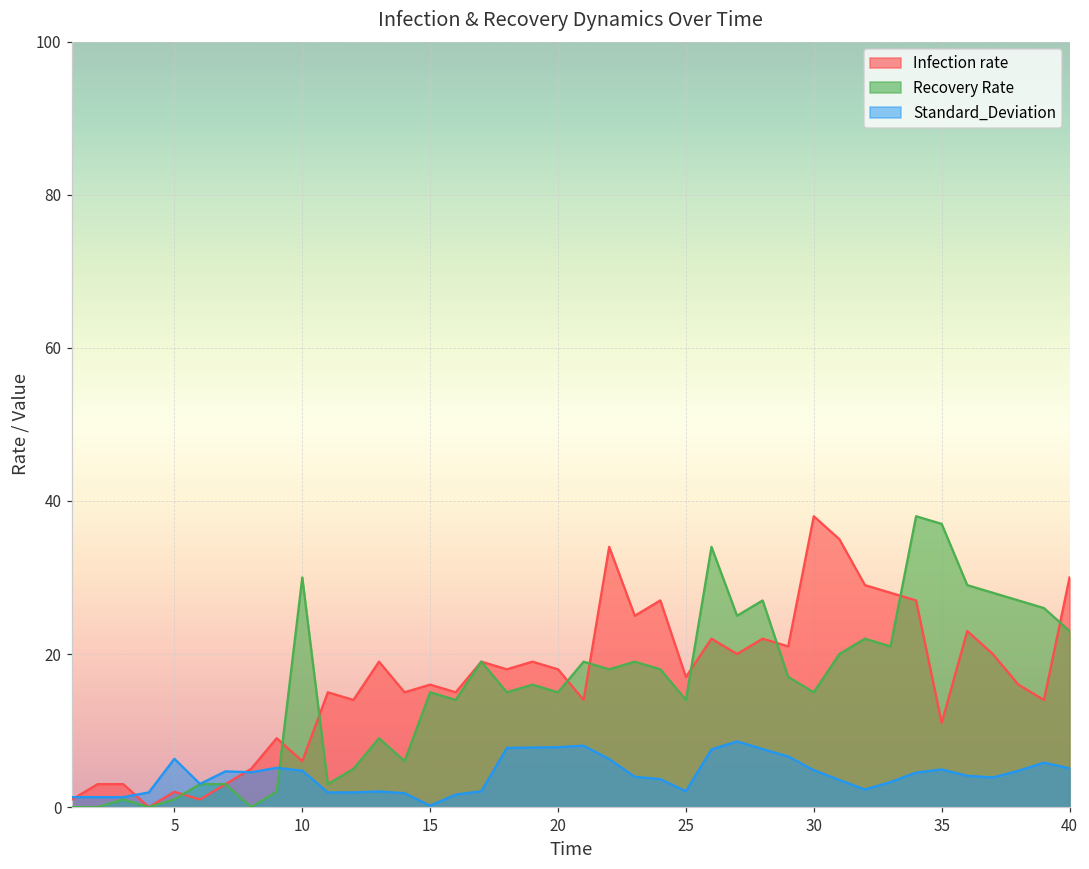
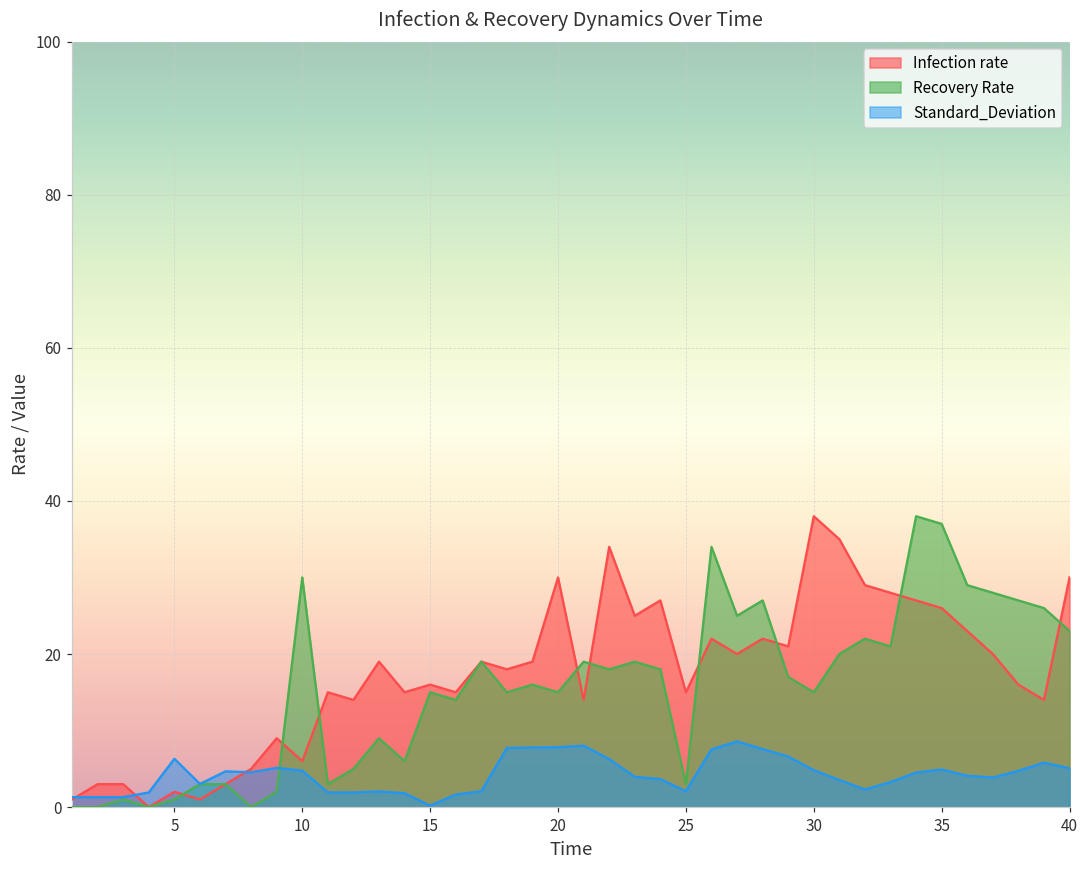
  {
    "Infection rate": {
      "5": 2,
      "10": 6,
      "15": 16,
-     "20": 18,
-     "25": 17,
+     "20": 30,
+     "25": 15,
      "30": 38,
-     "35": 11,
+     "35": 26,
      "40": 30
    },
    "Recovery Rate": {
      "5": 1,
      "10": 30,
      "15": 15,
      "20": 15,
-     "25": 14,
+     "25": 3,
      "30": 15,
      "35": 37,
      "40": 23
    },
    "Standard_Deviation": {
      "5": 6,
      "10": 5,
      "15": 0,
      "20": 8,
      "25": 2,
      "30": 5,
      "35": 5,
      "40": 5
    }
  }
